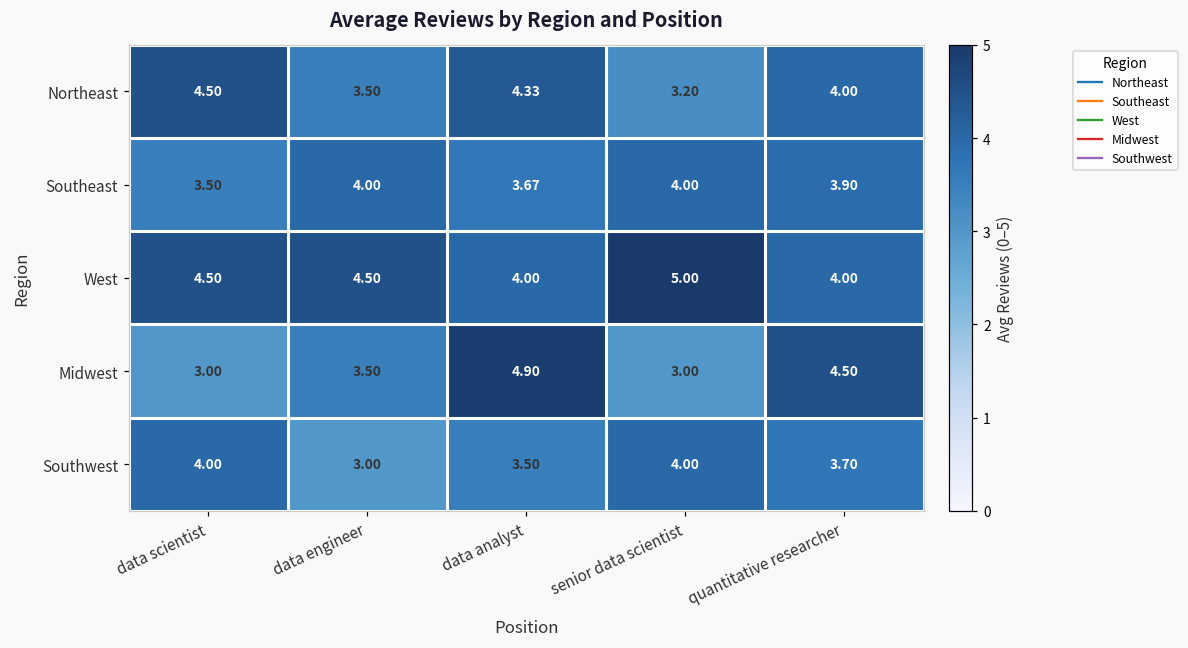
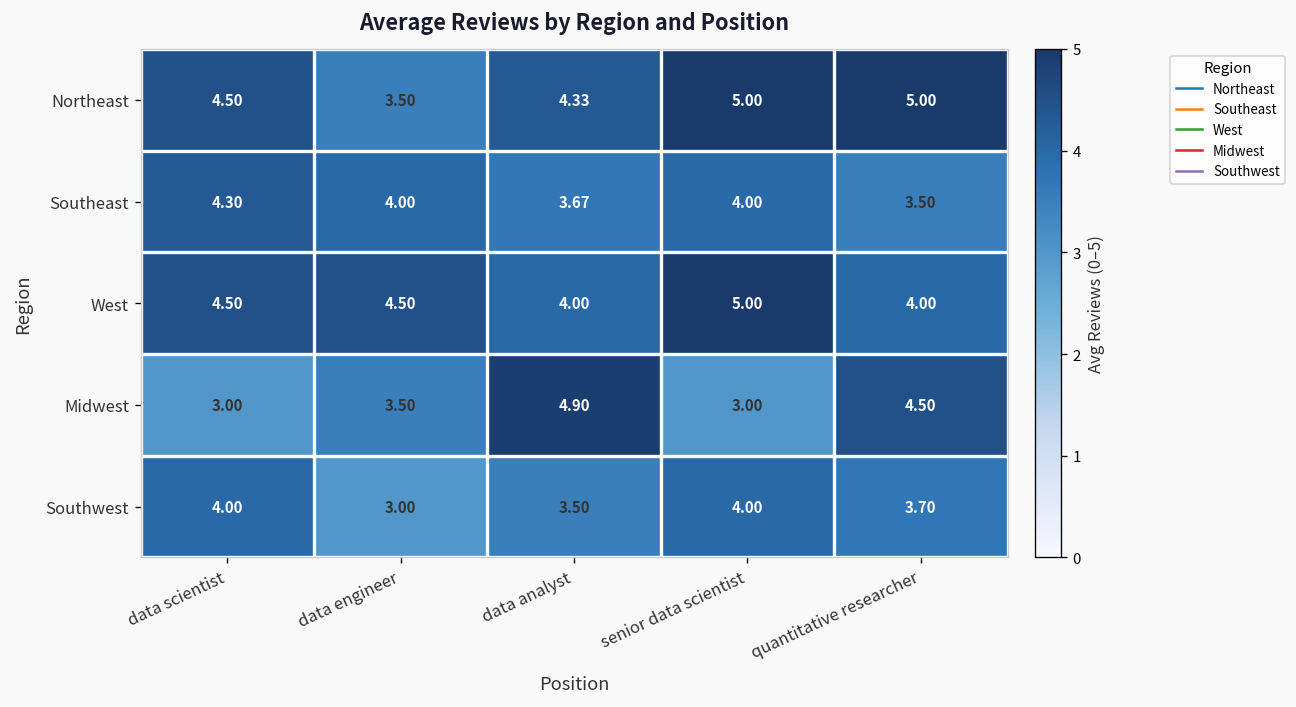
  {
    "Northeast": {
      "data scientist": 4.50,
      "data engineer": 3.50,
      "data analyst": 4.33,
-     "senior data scientist": 3.20,
-     "quantitative researcher": 4.00
+     "senior data scientist": 5.00,
+     "quantitative researcher": 5.00
    },
    "Southeast": {
-     "data scientist": 3.50,
+     "data scientist": 4.30,
      "data engineer": 4.00,
      "data analyst": 3.67,
      "senior data scientist": 4.00,
-     "quantitative researcher": 3.90
+     "quantitative researcher": 3.50
    },
    "West": {
      "data scientist": 4.50,
      "data engineer": 4.50,
      "data analyst": 4.00,
      "senior data scientist": 5.00,
      "quantitative researcher": 4.00
    },
    "Midwest": {
      "data scientist": 3.00,
      "data engineer": 3.50,
      "data analyst": 4.90,
      "senior data scientist": 3.00,
      "quantitative researcher": 4.50
    },
    "Southwest": {
      "data scientist": 4.00,
      "data engineer": 3.00,
      "data analyst": 3.50,
      "senior data scientist": 4.00,
      "quantitative researcher": 3.70
    }
  }
